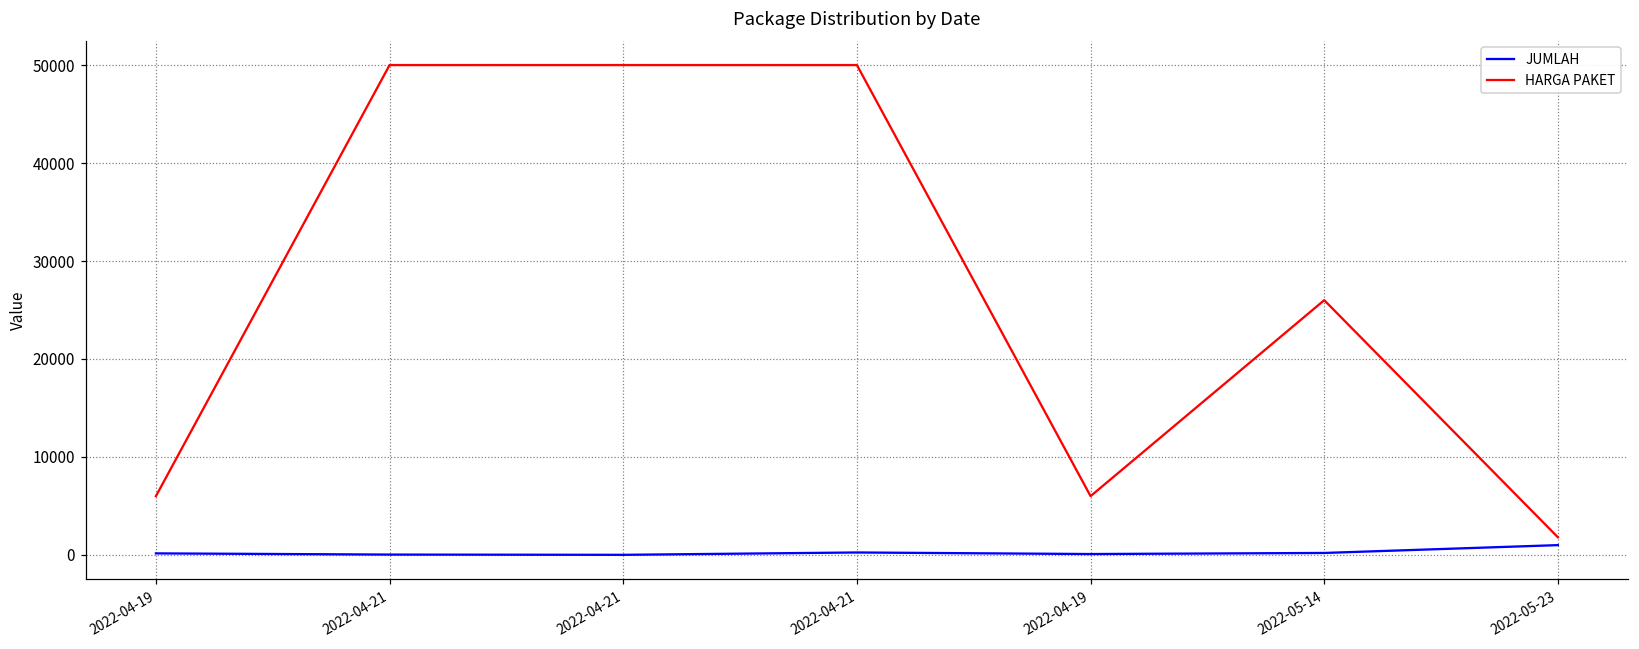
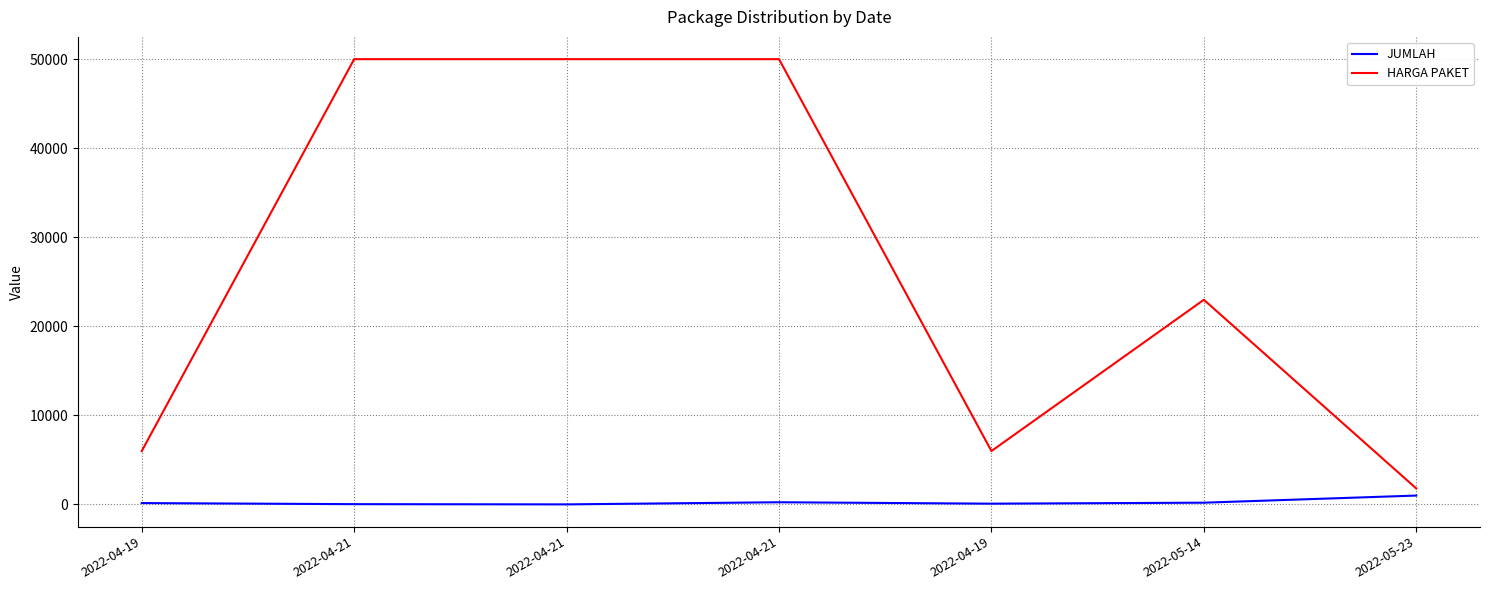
  {
    "JUMLAH": {
      "2022-05-14": 0,
      "2022-05-23": 1000
    },
    "HARGA PAKET": {
-     "2022-05-14": 26000,
+     "2022-05-14": 23000,
      "2022-05-23": 2000
    }
  }
